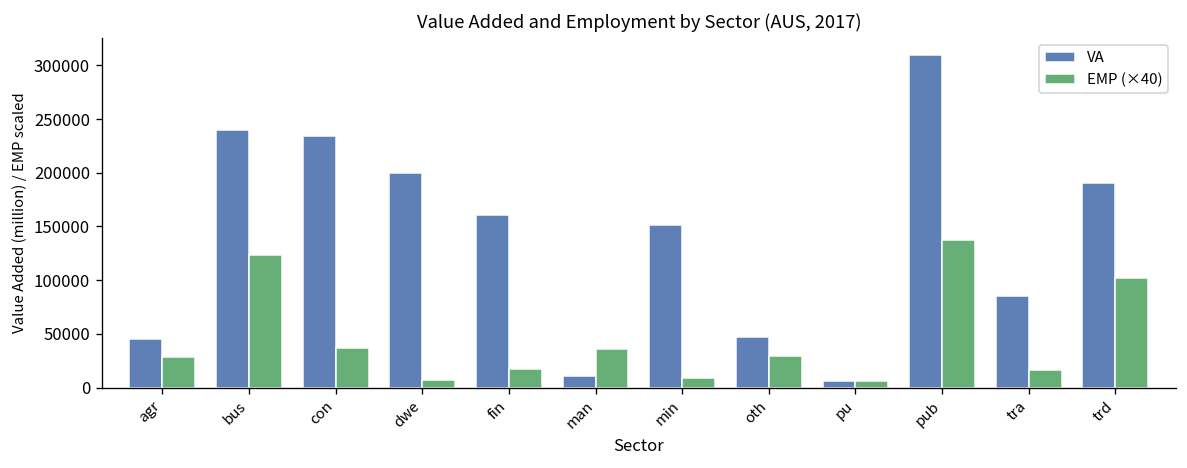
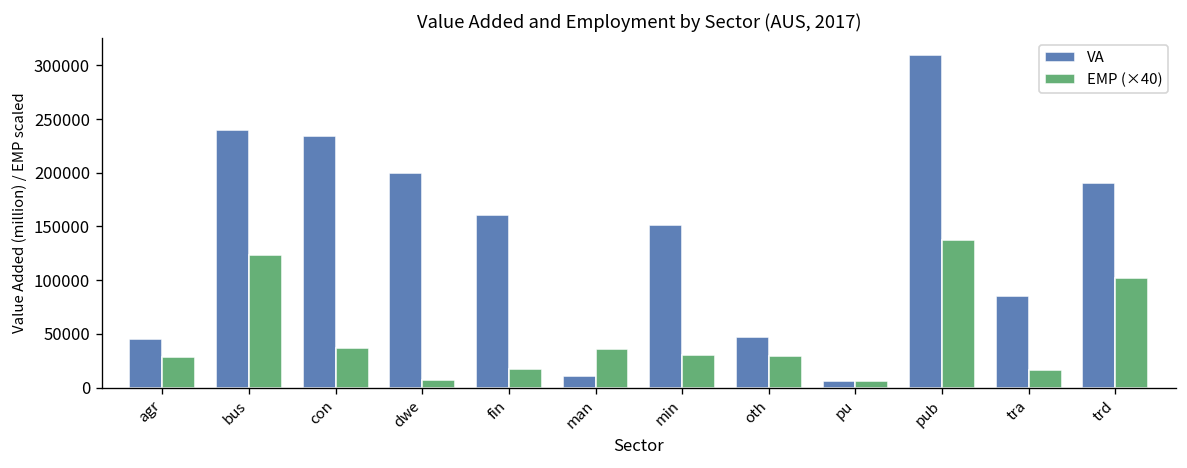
  {
    "VA": {
      "agr": 50000,
      "bus": 240000,
      "con": 230000,
      "dwe": 200000,
      "fin": 160000,
      "man": 10000,
      "min": 150000,
      "oth": 50000,
      "pu": 10000,
      "pub": 310000,
      "tra": 90000,
      "trd": 190000
    },
    "EMP (×40)": {
      "agr": 30000,
      "bus": 120000,
      "con": 40000,
      "dwe": 10000,
      "fin": 20000,
      "man": 40000,
-     "min": 10000,
+     "min": 30000,
      "oth": 30000,
      "pu": 10000,
      "pub": 140000,
      "tra": 20000,
      "trd": 100000
    }
  }
